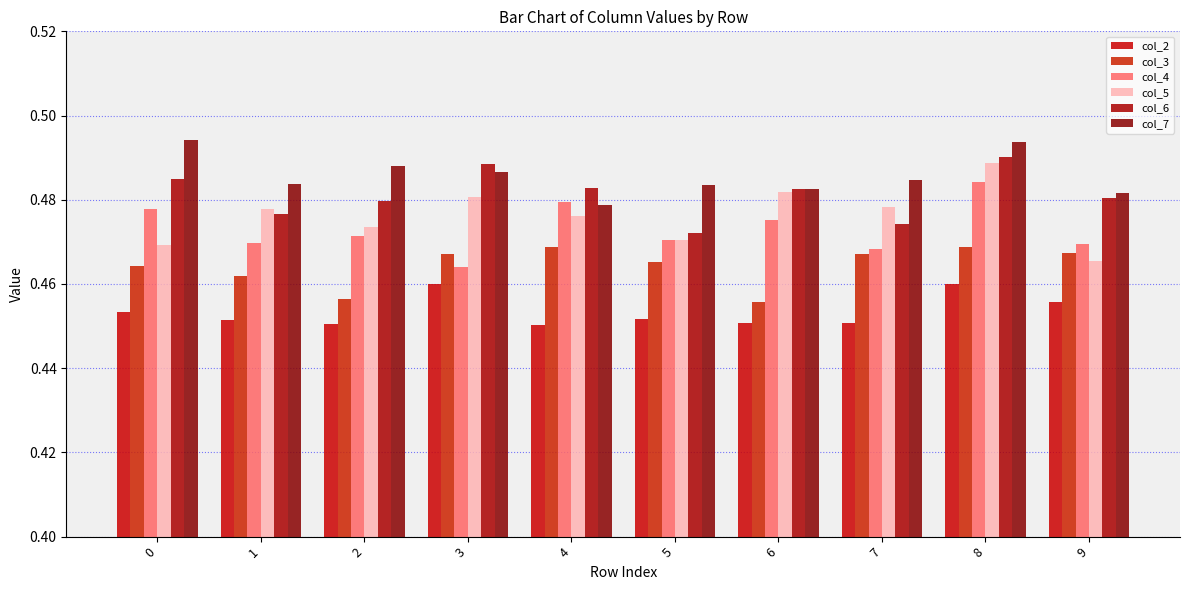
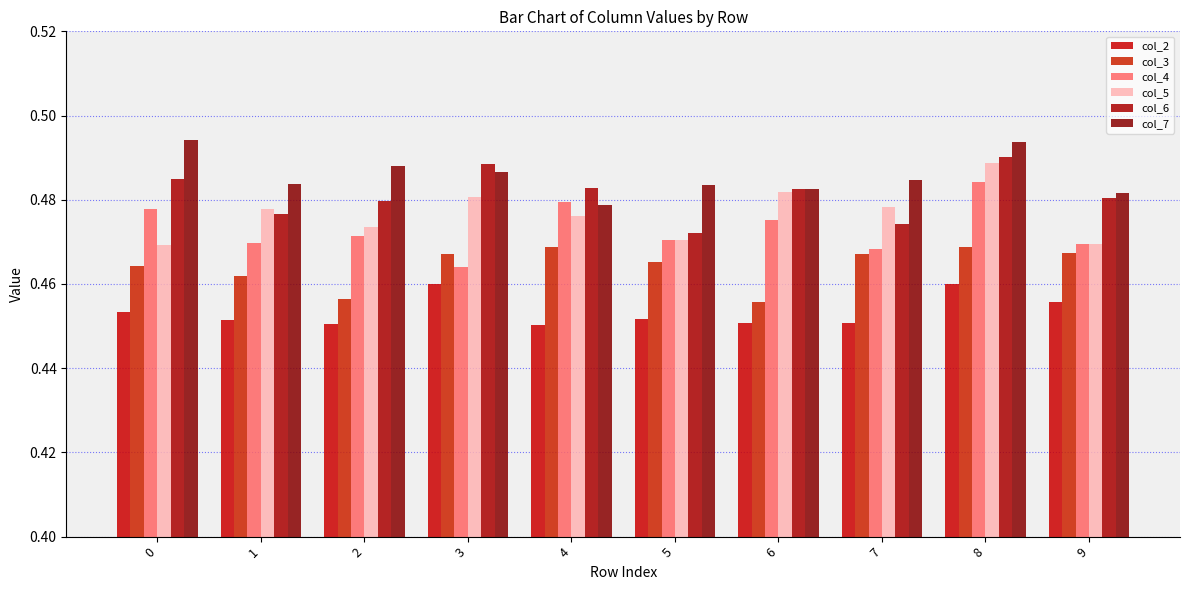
  {
    "col_4": {
      "0": 0.478,
      "1": 0.470,
      "2": 0.471,
      "3": 0.464,
      "4": 0.480,
      "5": 0.471,
      "6": 0.475,
      "7": 0.468,
      "8": 0.484,
      "9": 0.469
    },
    "col_5": {
      "0": 0.469,
      "1": 0.478,
      "2": 0.474,
      "3": 0.481,
      "4": 0.476,
      "5": 0.470,
      "6": 0.482,
      "7": 0.478,
      "8": 0.489,
-     "9": 0.465
+     "9": 0.470
    }
  }
